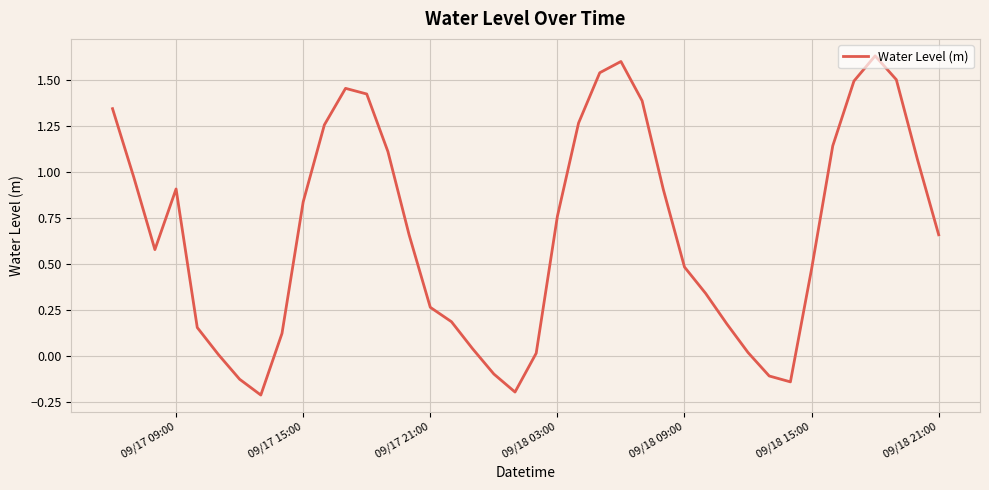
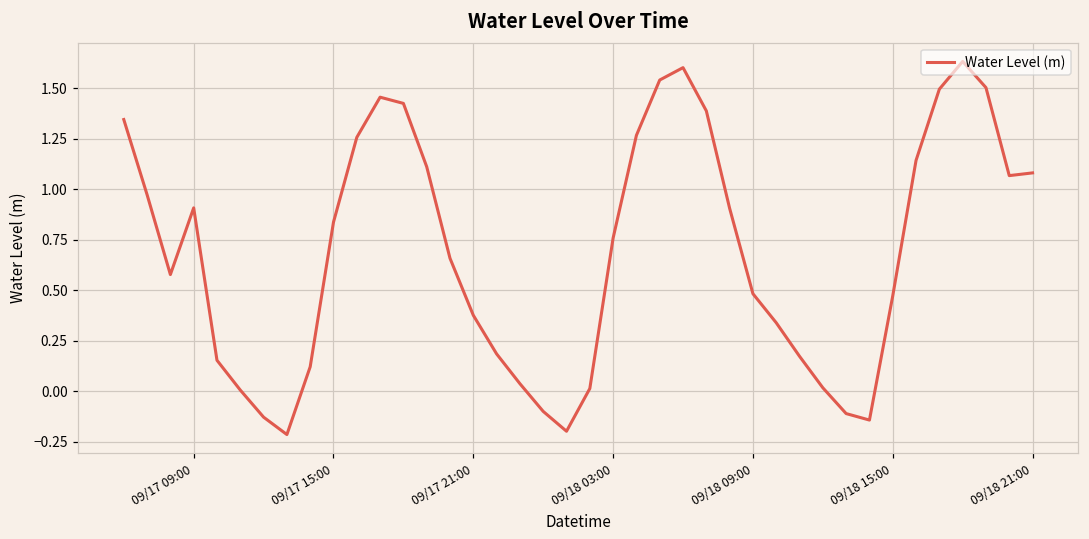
  {
    "09/17 09:00": 0.91,
    "09/17 15:00": 0.84,
-   "09/17 21:00": 0.26,
+   "09/17 21:00": 0.38,
    "09/18 03:00": 0.76,
    "09/18 09:00": 0.48,
    "09/18 15:00": 0.47,
-   "09/18 21:00": 0.66
+   "09/18 21:00": 1.08
  }
